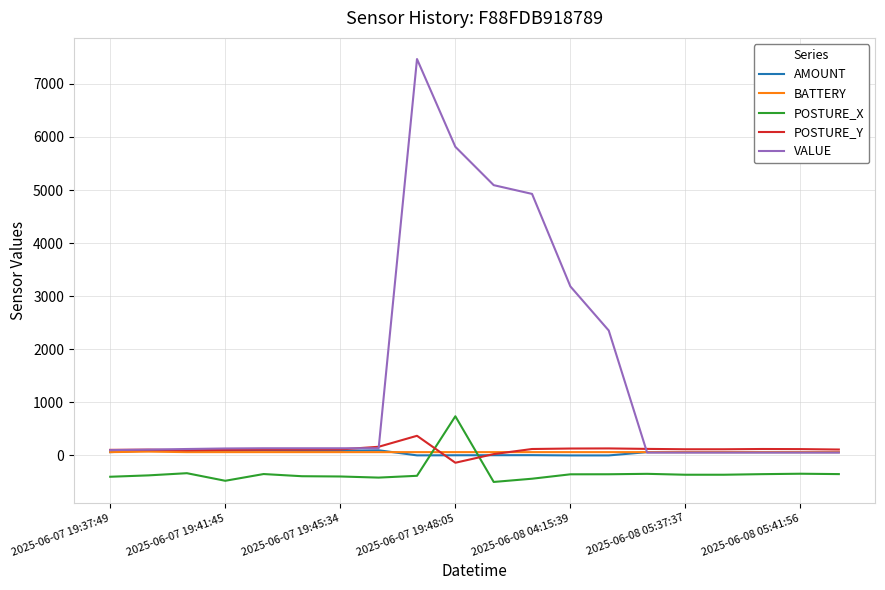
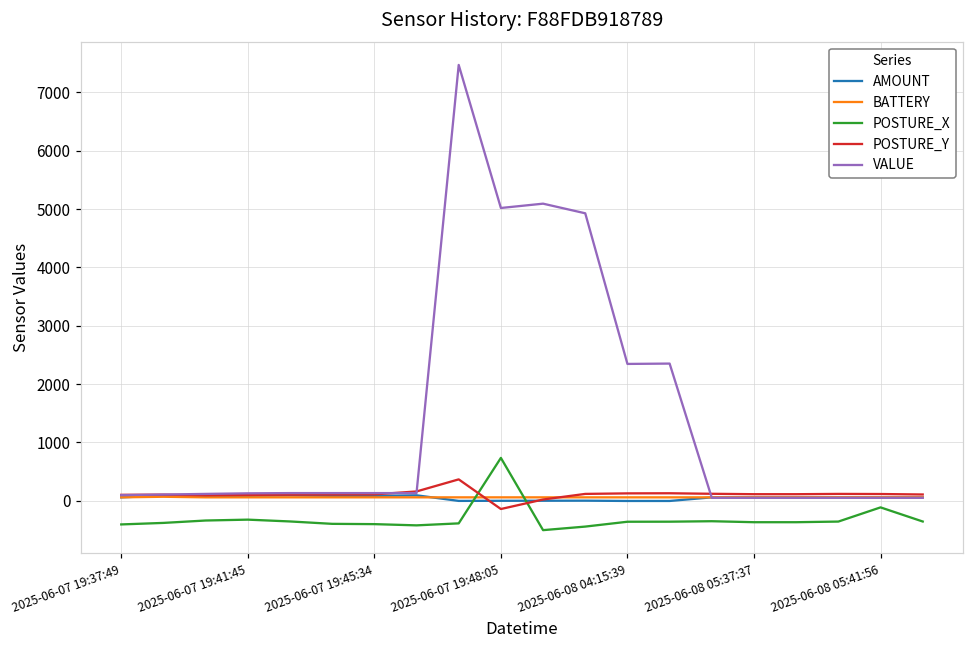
  {
    "AMOUNT": {
      "2025-06-07 19:48:05": 0,
      "2025-06-08 04:15:39": 0
    },
    "BATTERY": {
      "2025-06-07 19:48:05": 100,
      "2025-06-08 04:15:39": 100
    },
    "POSTURE_X": {
      "2025-06-07 19:37:49": -400,
-     "2025-06-07 19:41:45": -500,
+     "2025-06-07 19:41:45": -300,
      "2025-06-07 19:45:34": -400,
      "2025-06-07 19:48:05": 700,
      "2025-06-08 04:15:39": -400,
      "2025-06-08 05:37:37": -400,
-     "2025-06-08 05:41:56": -300
+     "2025-06-08 05:41:56": -100
    },
    "POSTURE_Y": {
      "2025-06-07 19:48:05": -100,
      "2025-06-08 04:15:39": 100,
      "2025-06-08 05:37:37": 100,
      "2025-06-08 05:41:56": 100
    },
    "VALUE": {
-     "2025-06-07 19:48:05": 5800,
-     "2025-06-08 04:15:39": 3200
+     "2025-06-07 19:48:05": 5000,
+     "2025-06-08 04:15:39": 2300
    }
  }
